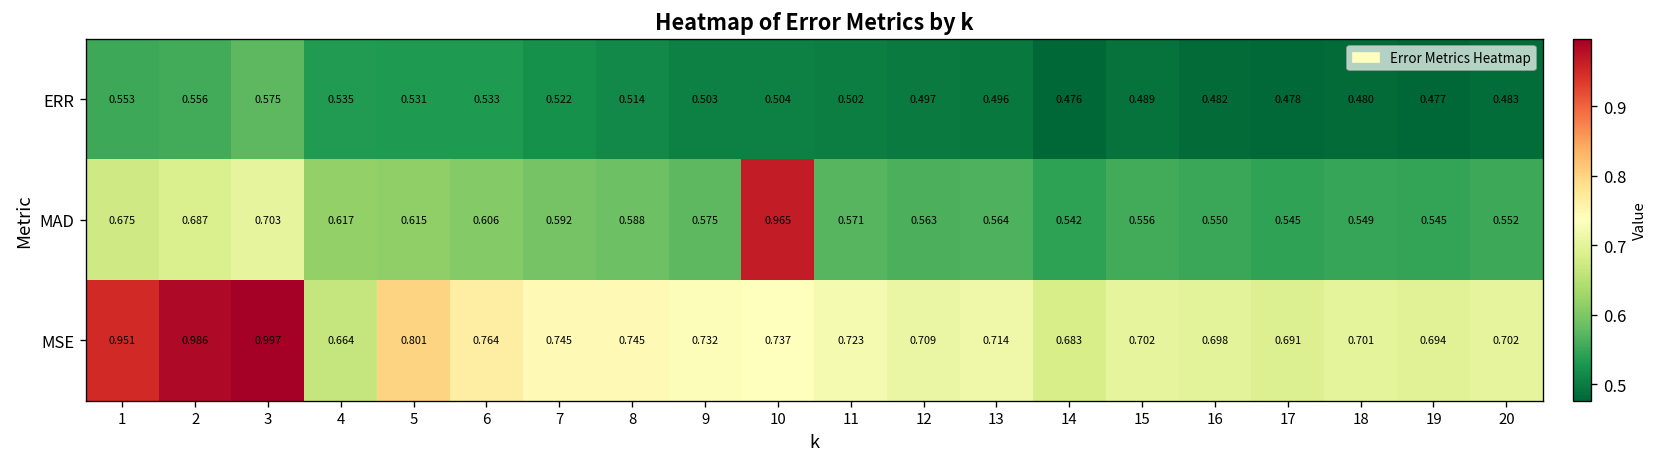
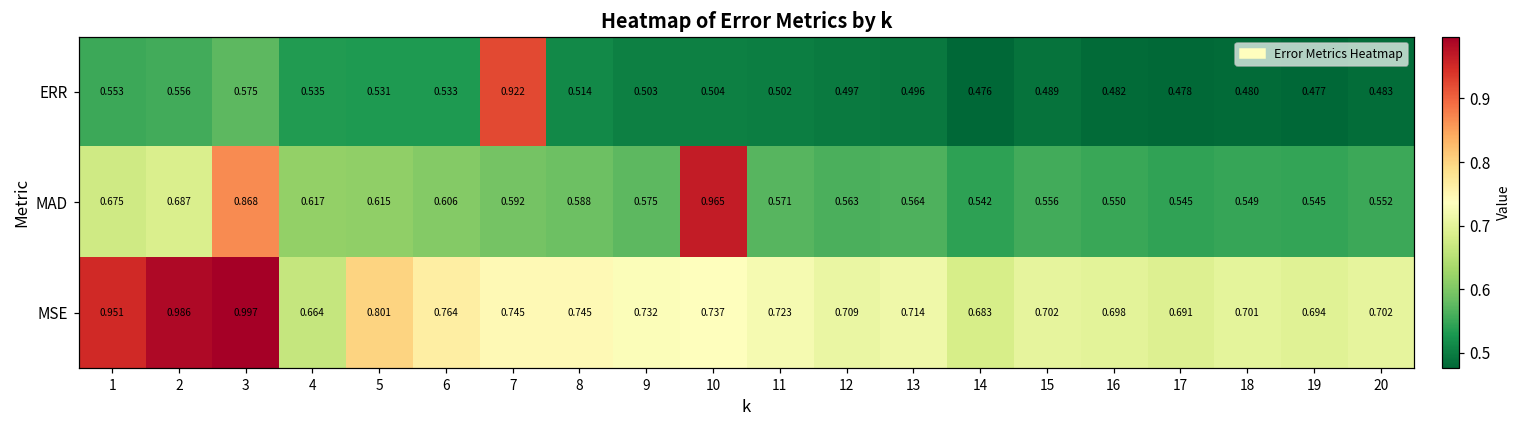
  {
    "ERR": {
      "1": 0.553,
      "2": 0.556,
      "3": 0.575,
      "4": 0.535,
      "5": 0.531,
      "6": 0.533,
-     "7": 0.522,
+     "7": 0.922,
      "8": 0.514,
      "9": 0.503,
      "10": 0.504,
      "11": 0.502,
      "12": 0.497,
      "13": 0.496,
      "14": 0.476,
      "15": 0.489,
      "16": 0.482,
      "17": 0.478,
      "18": 0.480,
      "19": 0.477,
      "20": 0.483
    },
    "MAD": {
      "1": 0.675,
      "2": 0.687,
-     "3": 0.703,
+     "3": 0.868,
      "4": 0.617,
      "5": 0.615,
      "6": 0.606,
      "7": 0.592,
      "8": 0.588,
      "9": 0.575,
      "10": 0.965,
      "11": 0.571,
      "12": 0.563,
      "13": 0.564,
      "14": 0.542,
      "15": 0.556,
      "16": 0.550,
      "17": 0.545,
      "18": 0.549,
      "19": 0.545,
      "20": 0.552
    },
    "MSE": {
      "1": 0.951,
      "2": 0.986,
      "3": 0.997,
      "4": 0.664,
      "5": 0.801,
      "6": 0.764,
      "7": 0.745,
      "8": 0.745,
      "9": 0.732,
      "10": 0.737,
      "11": 0.723,
      "12": 0.709,
      "13": 0.714,
      "14": 0.683,
      "15": 0.702,
      "16": 0.698,
      "17": 0.691,
      "18": 0.701,
      "19": 0.694,
      "20": 0.702
    }
  }
